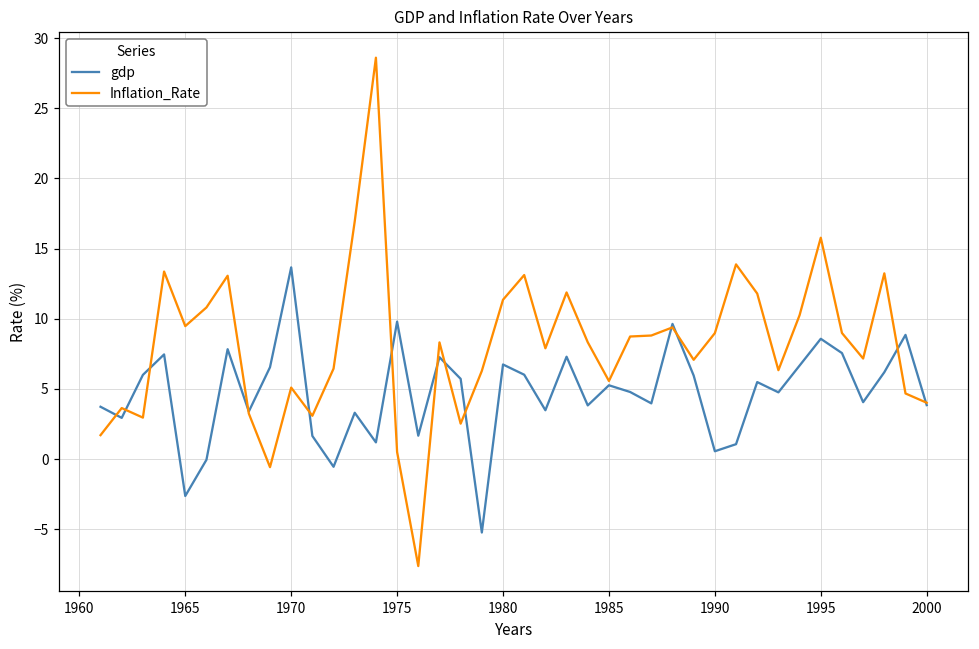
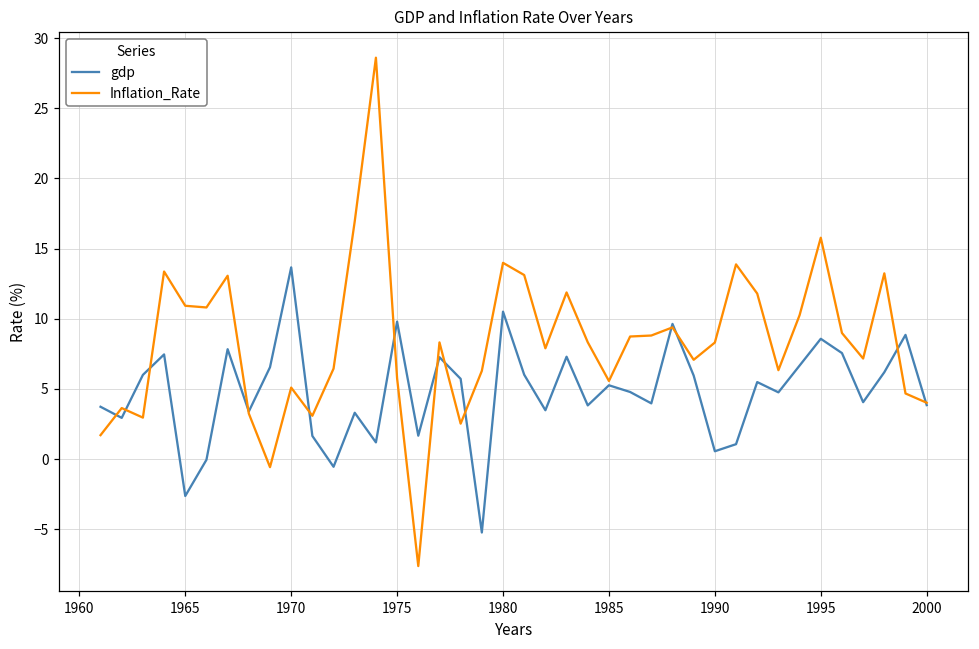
  {
    "gdp": {
      "1965": -2.6,
      "1970": 13.7,
      "1975": 9.8,
-     "1980": 6.7,
+     "1980": 10.5,
      "1985": 5.3,
      "1990": 0.6,
      "1995": 8.6
    },
    "Inflation_Rate": {
-     "1965": 9.5,
+     "1965": 10.9,
      "1970": 5.1,
-     "1975": 0.5,
-     "1980": 11.4,
+     "1975": 5.8,
+     "1980": 14.0,
      "1985": 5.6,
-     "1990": 9.0,
+     "1990": 8.3,
      "1995": 15.8
    }
  }
